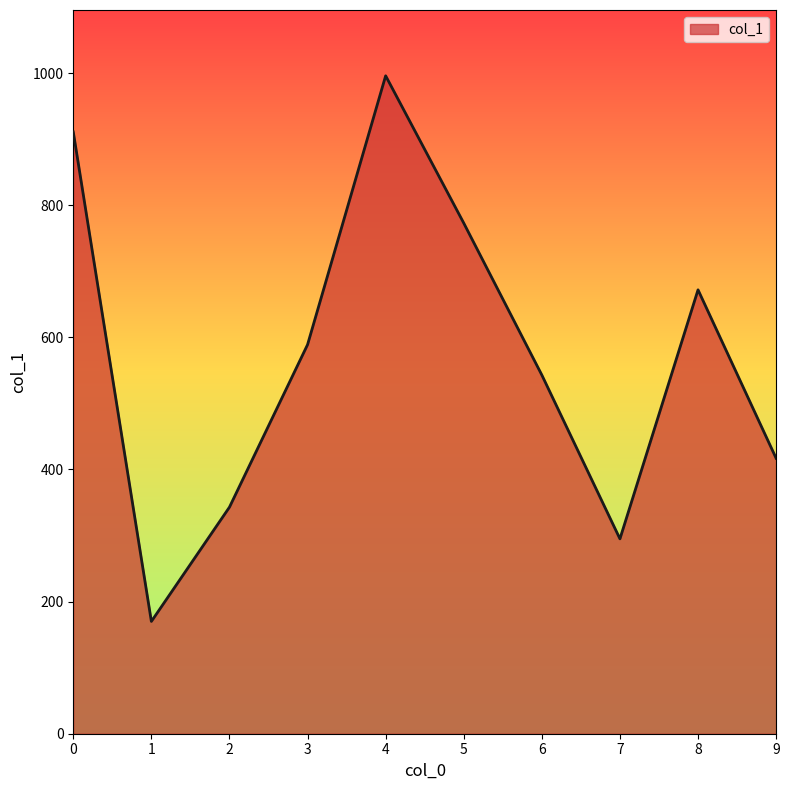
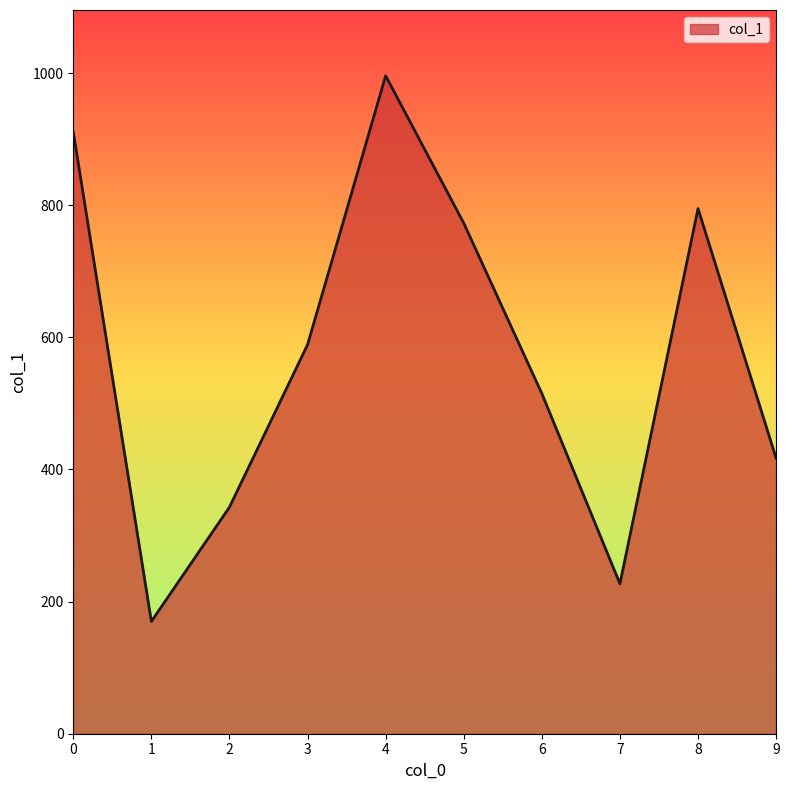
  {
    "0": 910,
    "1": 170,
    "2": 340,
    "3": 590,
    "4": 1000,
    "5": 770,
-   "6": 540,
-   "7": 300,
-   "8": 670,
+   "6": 520,
+   "7": 230,
+   "8": 800,
    "9": 420
  }
